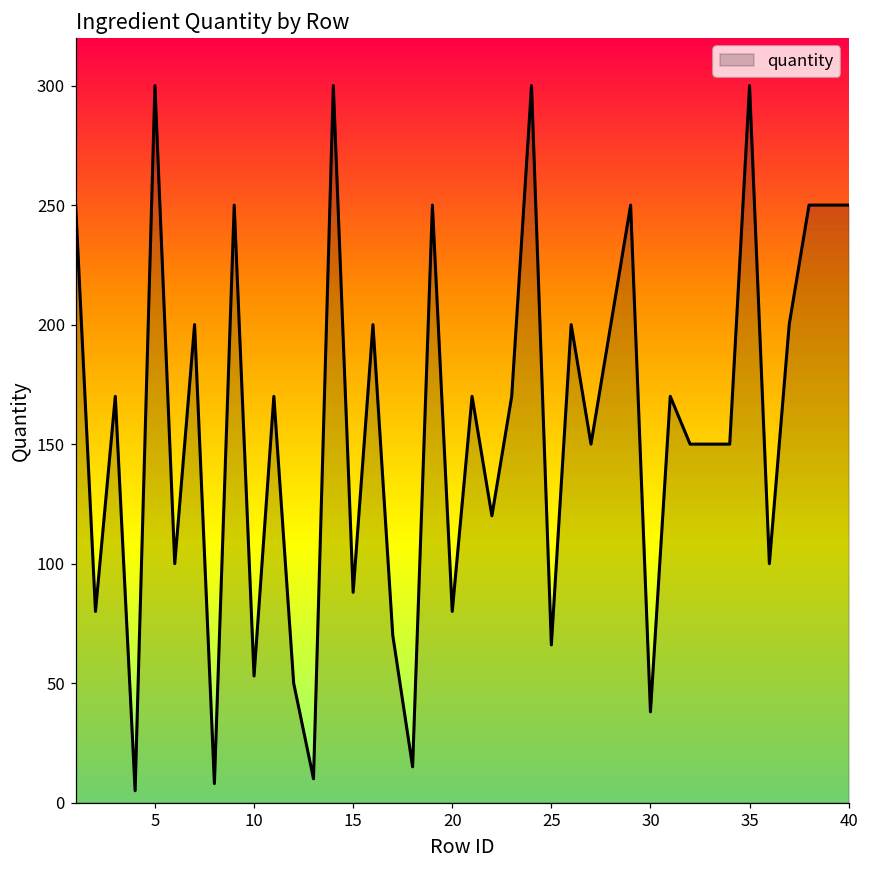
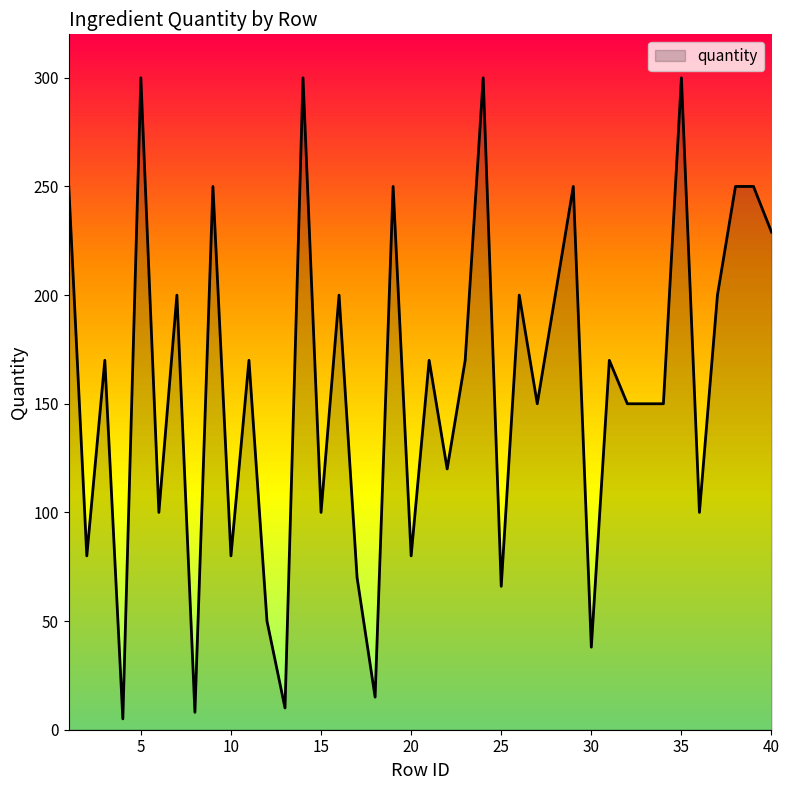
  {
    "5": 300,
-   "10": 53,
-   "15": 88,
+   "10": 80,
+   "15": 100,
    "20": 80,
    "25": 66,
    "30": 38,
    "35": 300,
-   "40": 250
+   "40": 229
  }
